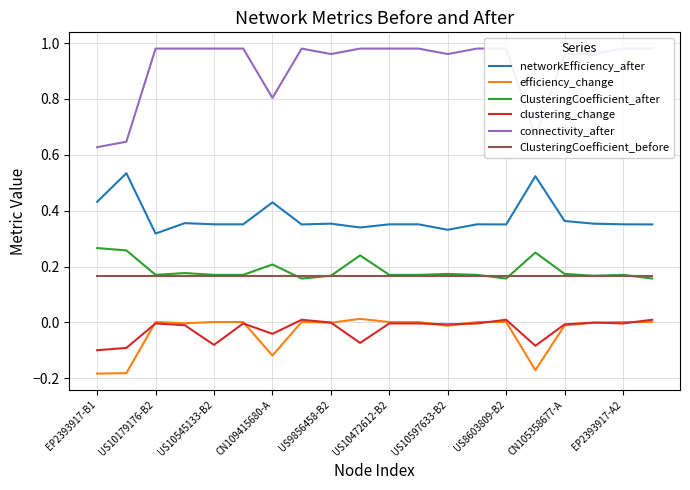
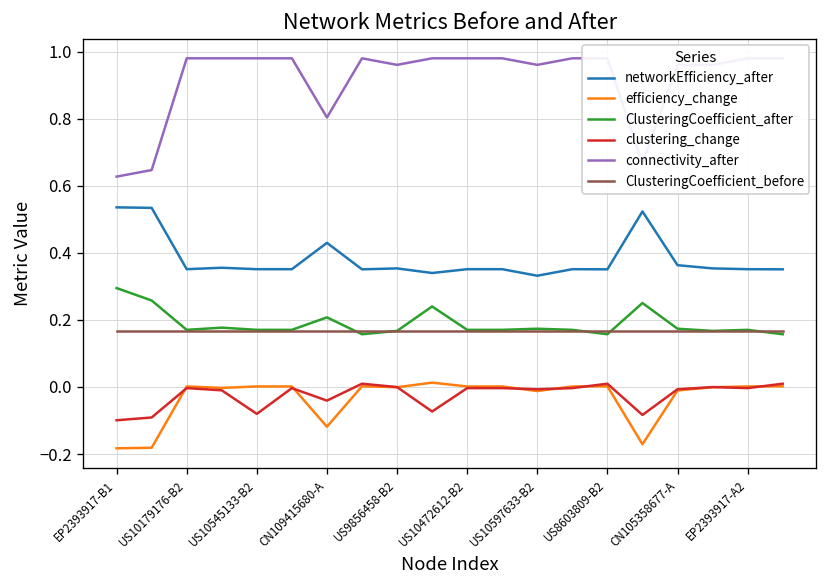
  {
    "networkEfficiency_after": {
-     "EP2393917-B1": 0.43,
-     "US10179176-B2": 0.32,
+     "EP2393917-B1": 0.54,
+     "US10179176-B2": 0.35,
      "US10545133-B2": 0.35,
      "CN109415680-A": 0.43,
      "US9856458-B2": 0.35,
      "US10472612-B2": 0.35,
      "US10597633-B2": 0.33,
      "US8603809-B2": 0.35,
      "CN105358677-A": 0.36,
      "EP2393917-A2": 0.35
    },
    "efficiency_change": {
      "EP2393917-B1": -0.18,
      "US10545133-B2": 0.00,
      "CN109415680-A": -0.12
    },
    "ClusteringCoefficient_after": {
-     "EP2393917-B1": 0.27,
+     "EP2393917-B1": 0.30,
      "CN109415680-A": 0.21,
      "US8603809-B2": 0.16
    },
    "clustering_change": {
      "EP2393917-B1": -0.10,
      "US10545133-B2": -0.08,
      "CN109415680-A": -0.04
    },
    "connectivity_after": {
      "EP2393917-B1": 0.63,
      "US10179176-B2": 0.98,
      "US10545133-B2": 0.98,
      "CN109415680-A": 0.80,
      "US9856458-B2": 0.96,
      "US10472612-B2": 0.98,
      "US10597633-B2": 0.96
    },
    "ClusteringCoefficient_before": {
      "EP2393917-B1": 0.17,
      "CN109415680-A": 0.17,
      "US8603809-B2": 0.17
    }
  }
